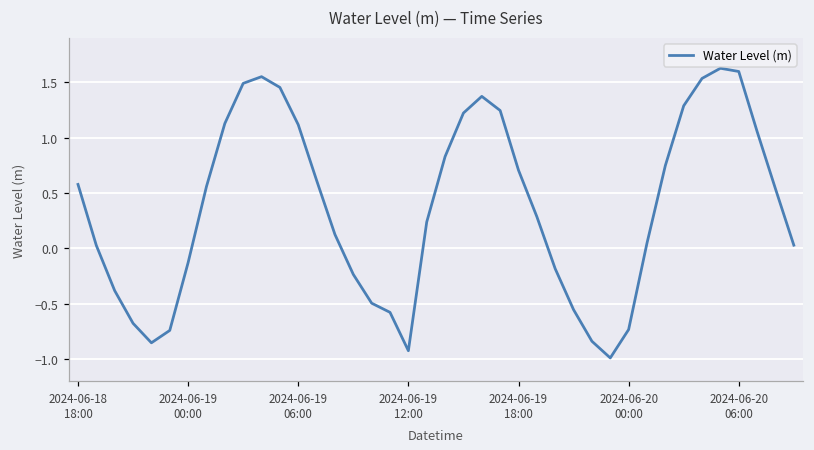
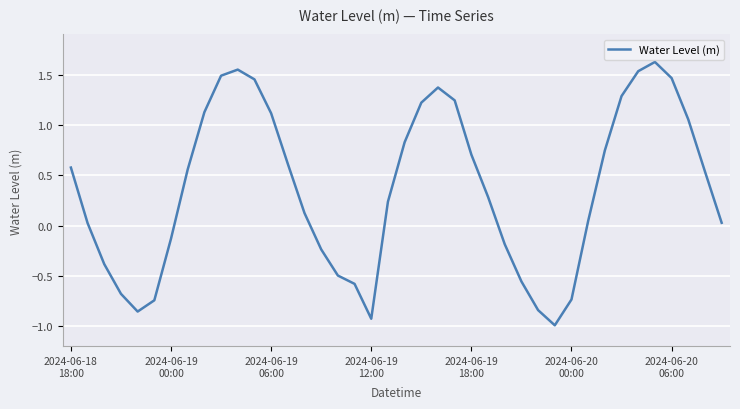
  {
    "2024-06-18 18:00": 0.58,
    "2024-06-19 00:00": -0.13,
    "2024-06-19 06:00": 1.12,
    "2024-06-19 12:00": -0.93,
    "2024-06-19 18:00": 0.71,
    "2024-06-20 00:00": -0.73,
-   "2024-06-20 06:00": 1.60
+   "2024-06-20 06:00": 1.47
  }
